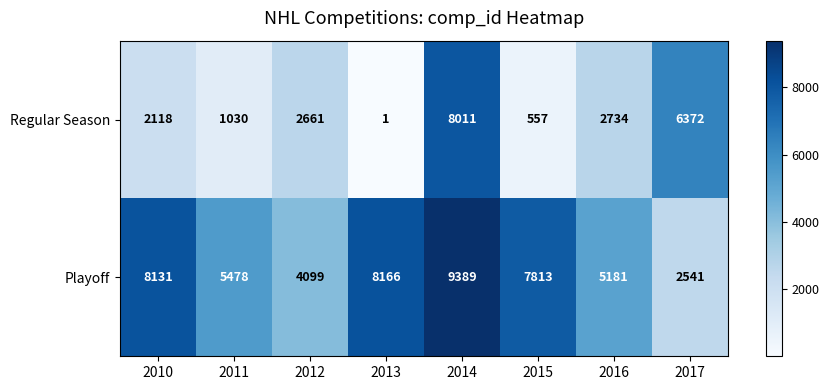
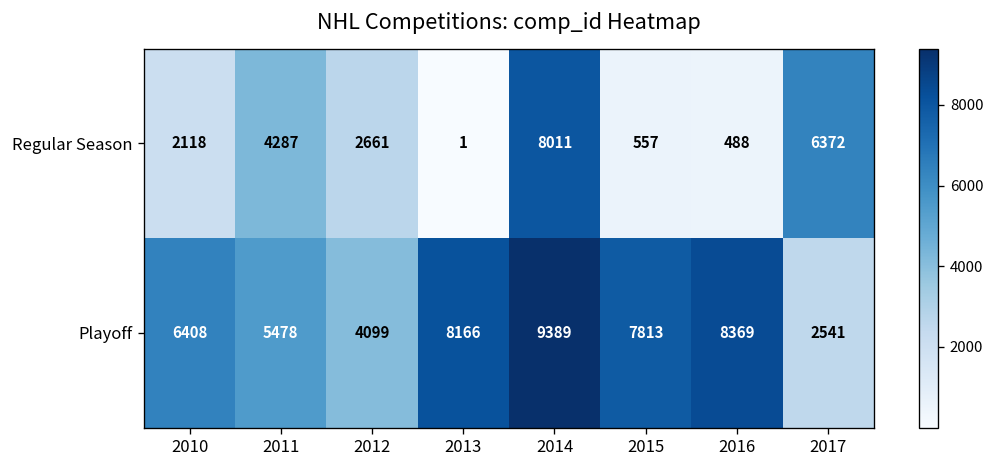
  {
    "Regular Season": {
      "2010": 2118,
-     "2011": 1030,
+     "2011": 4287,
      "2012": 2661,
      "2013": 1,
      "2014": 8011,
      "2015": 557,
-     "2016": 2734,
+     "2016": 488,
      "2017": 6372
    },
    "Playoff": {
-     "2010": 8131,
+     "2010": 6408,
      "2011": 5478,
      "2012": 4099,
      "2013": 8166,
      "2014": 9389,
      "2015": 7813,
-     "2016": 5181,
+     "2016": 8369,
      "2017": 2541
    }
  }
